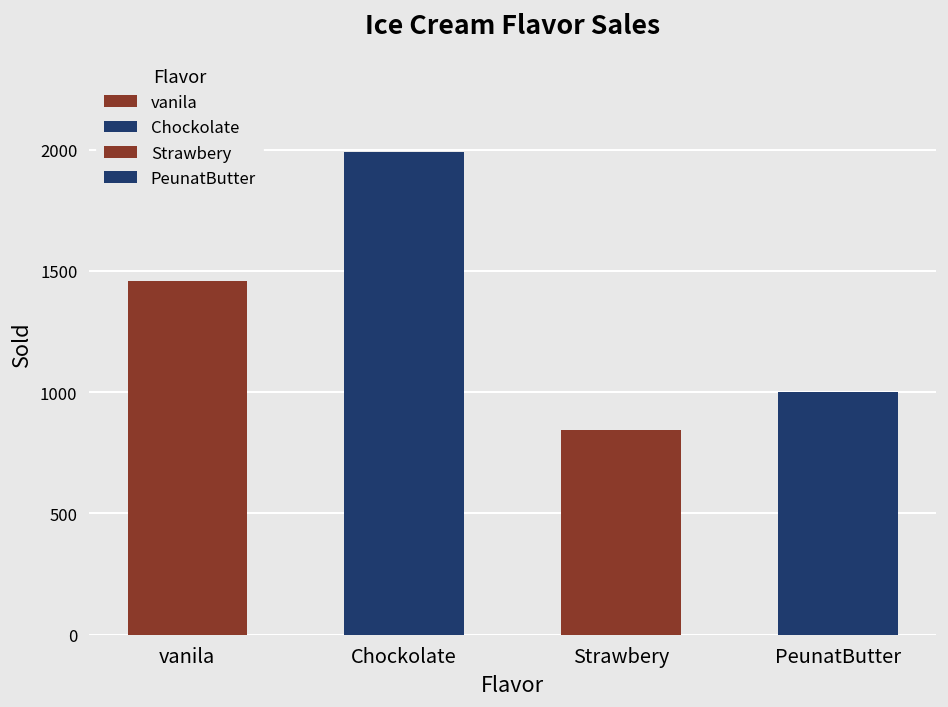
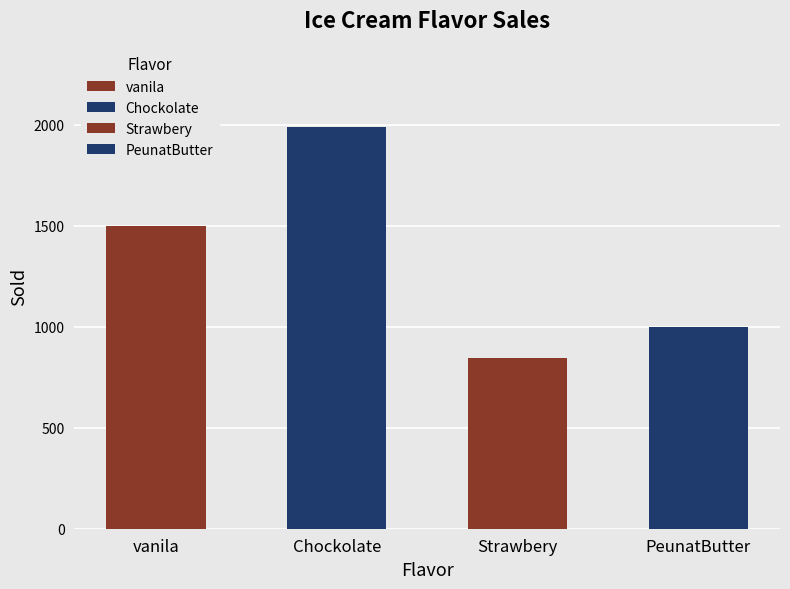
  {
-   "vanila": 1460,
+   "vanila": 1500,
    "Chockolate": 1990,
    "Strawbery": 840,
    "PeunatButter": 1000
  }
